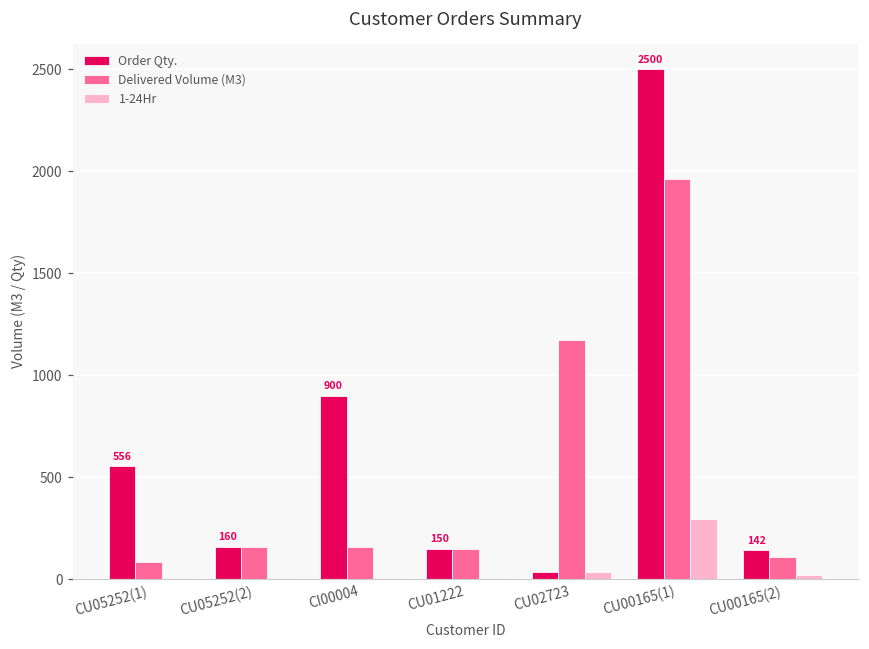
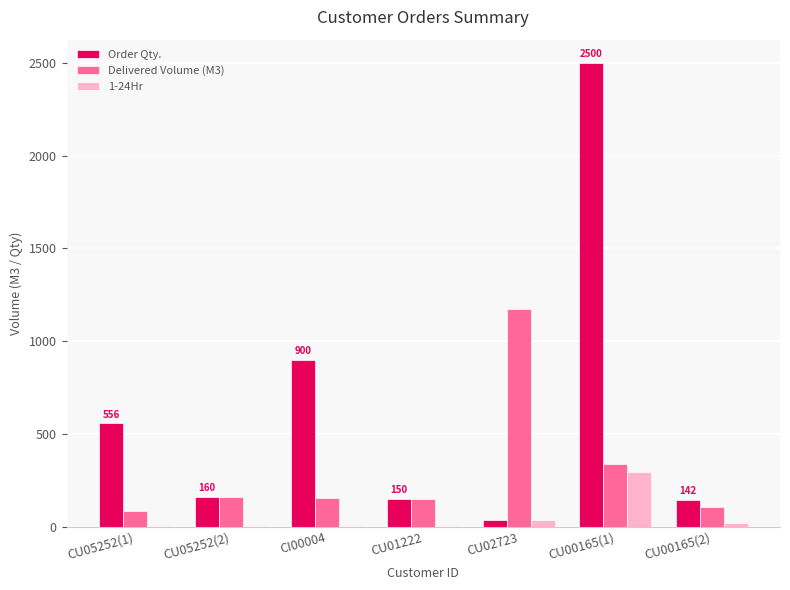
  {
    "Order Qty.": {
      "CU05252(1)": 556,
      "CU05252(2)": 160,
      "CI00004": 900,
      "CU01222": 150,
      "CU00165(1)": 2500,
      "CU00165(2)": 142
    },
    "Delivered Volume (M3)": {
      "CU05252(1)": 80,
      "CI00004": 160,
      "CU02723": 1170,
-     "CU00165(1)": 1960,
+     "CU00165(1)": 340,
      "CU00165(2)": 110
    },
    "1-24Hr": {
      "CU02723": 40,
      "CU00165(1)": 290,
      "CU00165(2)": 20
    }
  }
